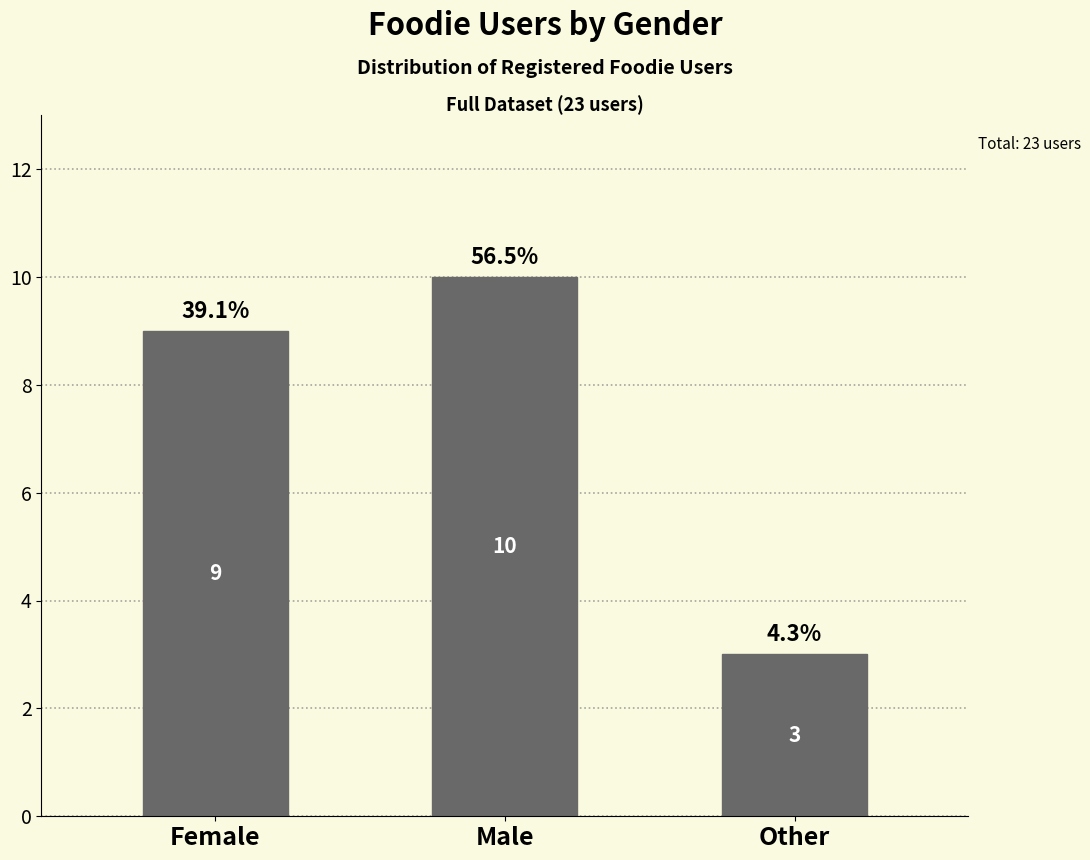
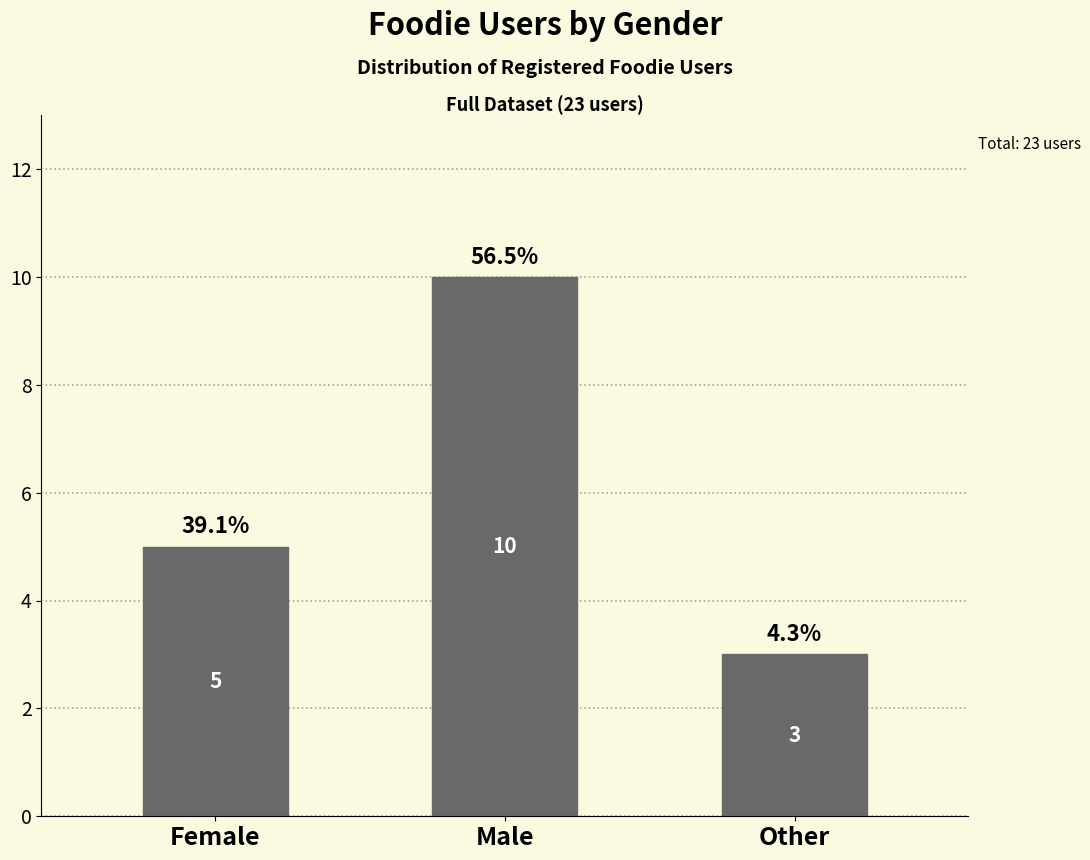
  {
-   "Female": 9,
+   "Female": 5,
    "Male": 10,
    "Other": 3
  }
